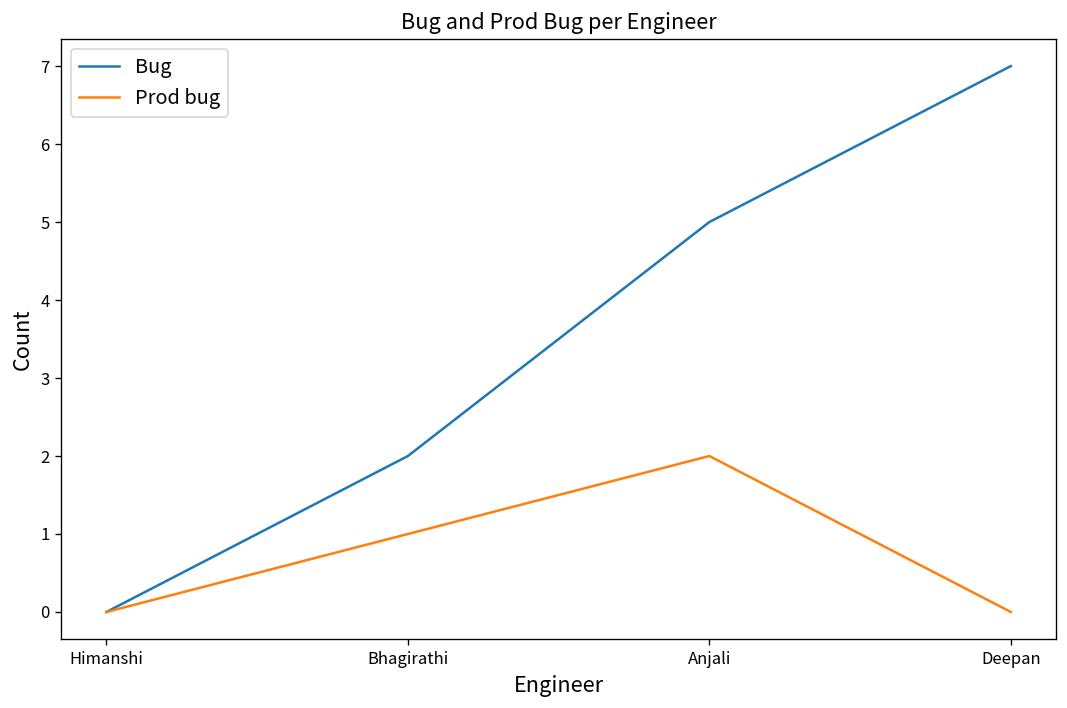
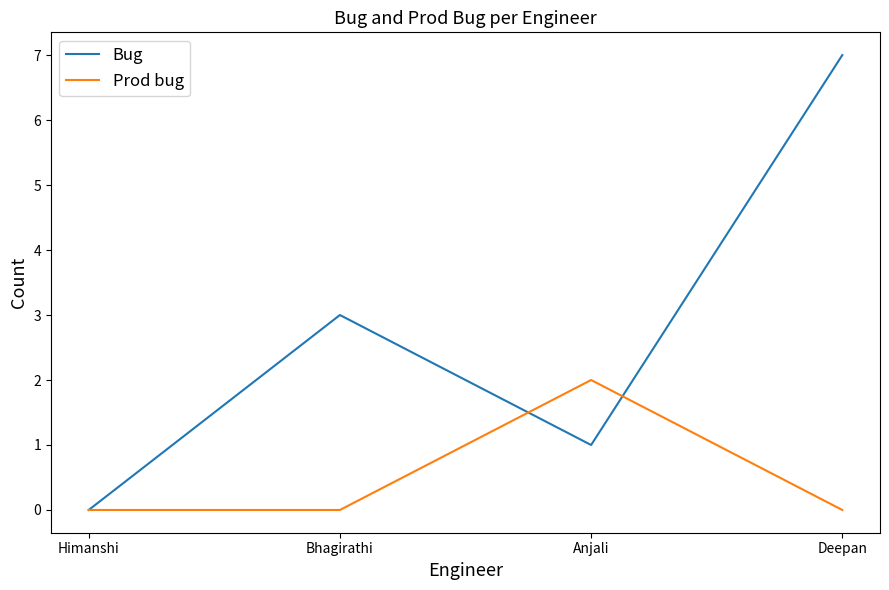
  {
    "Bug": {
-     "Bhagirathi": 2,
-     "Anjali": 5,
+     "Bhagirathi": 3,
+     "Anjali": 1,
      "Deepan": 7
    },
    "Prod bug": {
-     "Bhagirathi": 1,
+     "Bhagirathi": 0,
      "Anjali": 2,
      "Deepan": 0
    }
  }
